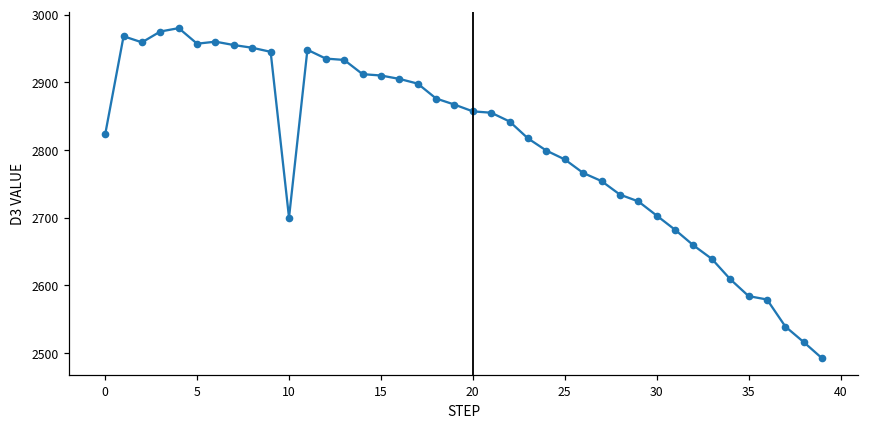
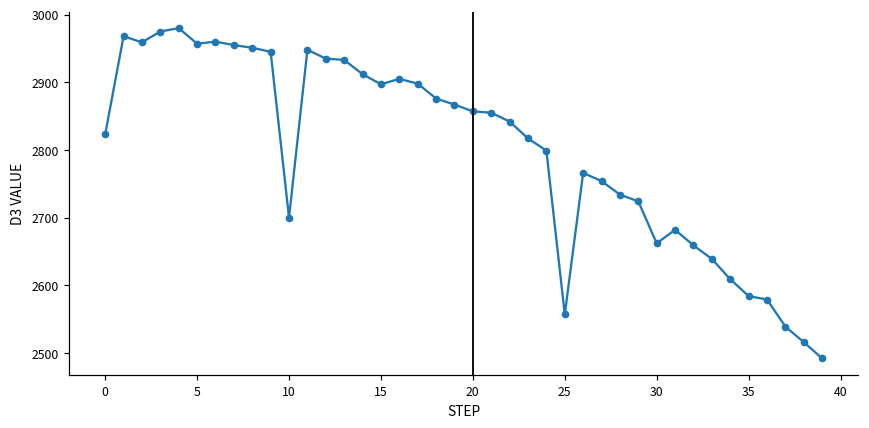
  {
    "0": 2820,
    "5": 2960,
    "10": 2700,
-   "15": 2910,
+   "15": 2900,
    "20": 2860,
-   "25": 2790,
-   "30": 2700,
+   "25": 2560,
+   "30": 2660,
    "35": 2580
  }
